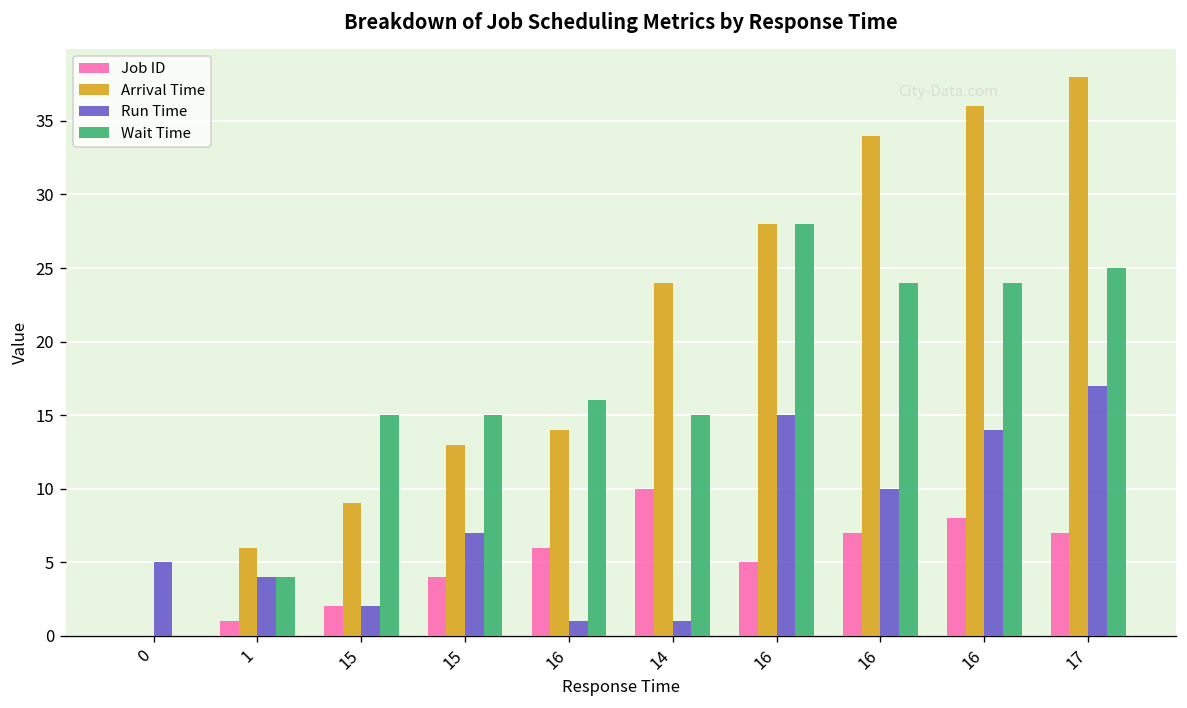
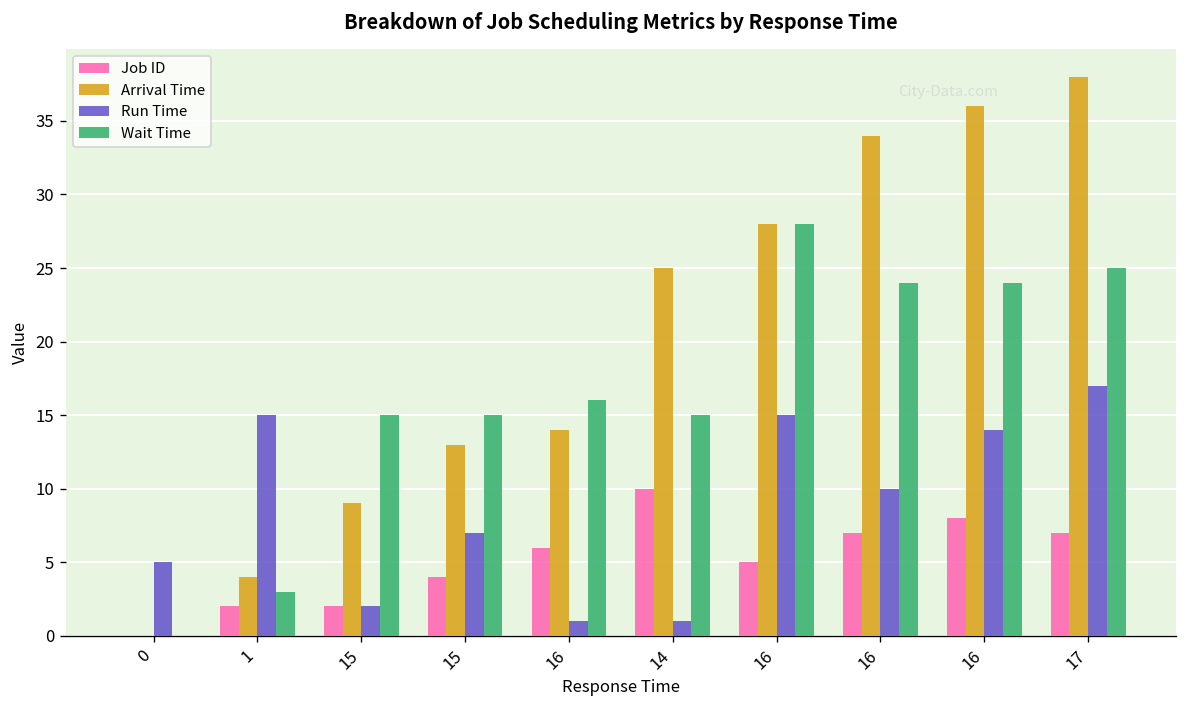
  {
    "Job ID": {
      "0": 0,
-     "1": 1,
+     "1": 2,
      "14": 10,
      "17": 7
    },
    "Arrival Time": {
      "0": 0,
-     "1": 6,
-     "14": 24,
+     "1": 4,
+     "14": 25,
      "17": 38
    },
    "Run Time": {
      "0": 5,
-     "1": 4,
+     "1": 15,
      "14": 1,
      "17": 17
    },
    "Wait Time": {
      "0": 0,
-     "1": 4,
+     "1": 3,
      "14": 15,
      "17": 25
    }
  }
